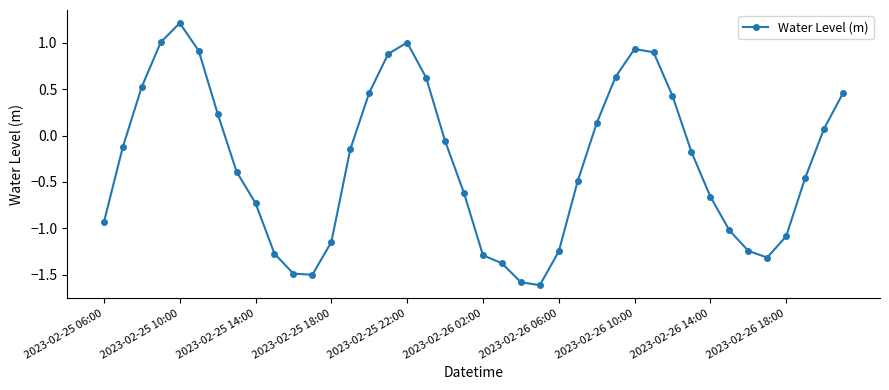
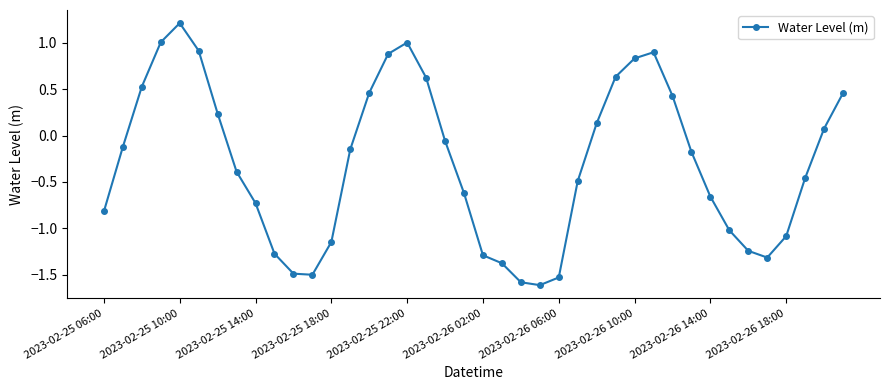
  {
-   "2023-02-25 06:00": -0.9,
+   "2023-02-25 06:00": -0.8,
    "2023-02-25 10:00": 1.2,
    "2023-02-25 14:00": -0.7,
    "2023-02-25 18:00": -1.1,
    "2023-02-25 22:00": 1.0,
    "2023-02-26 02:00": -1.3,
-   "2023-02-26 06:00": -1.2,
-   "2023-02-26 10:00": 0.9,
+   "2023-02-26 06:00": -1.5,
+   "2023-02-26 10:00": 0.8,
    "2023-02-26 14:00": -0.7,
    "2023-02-26 18:00": -1.1
  }
